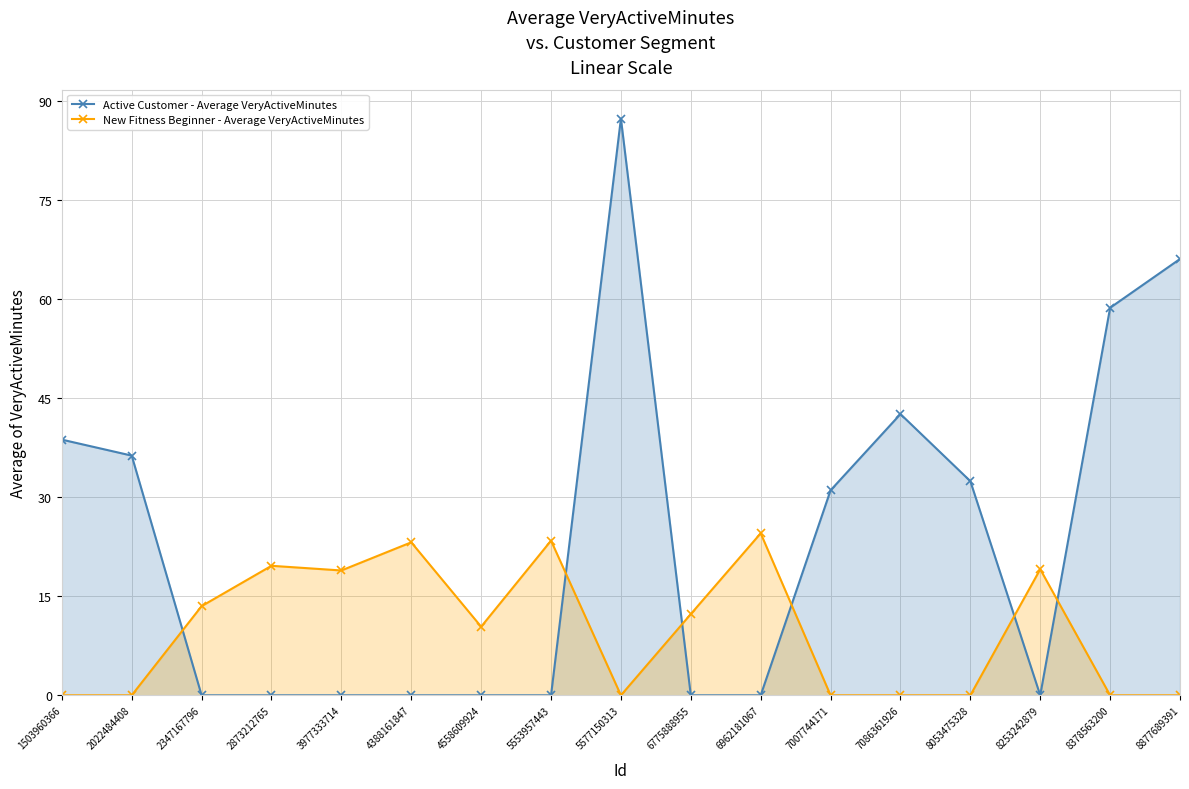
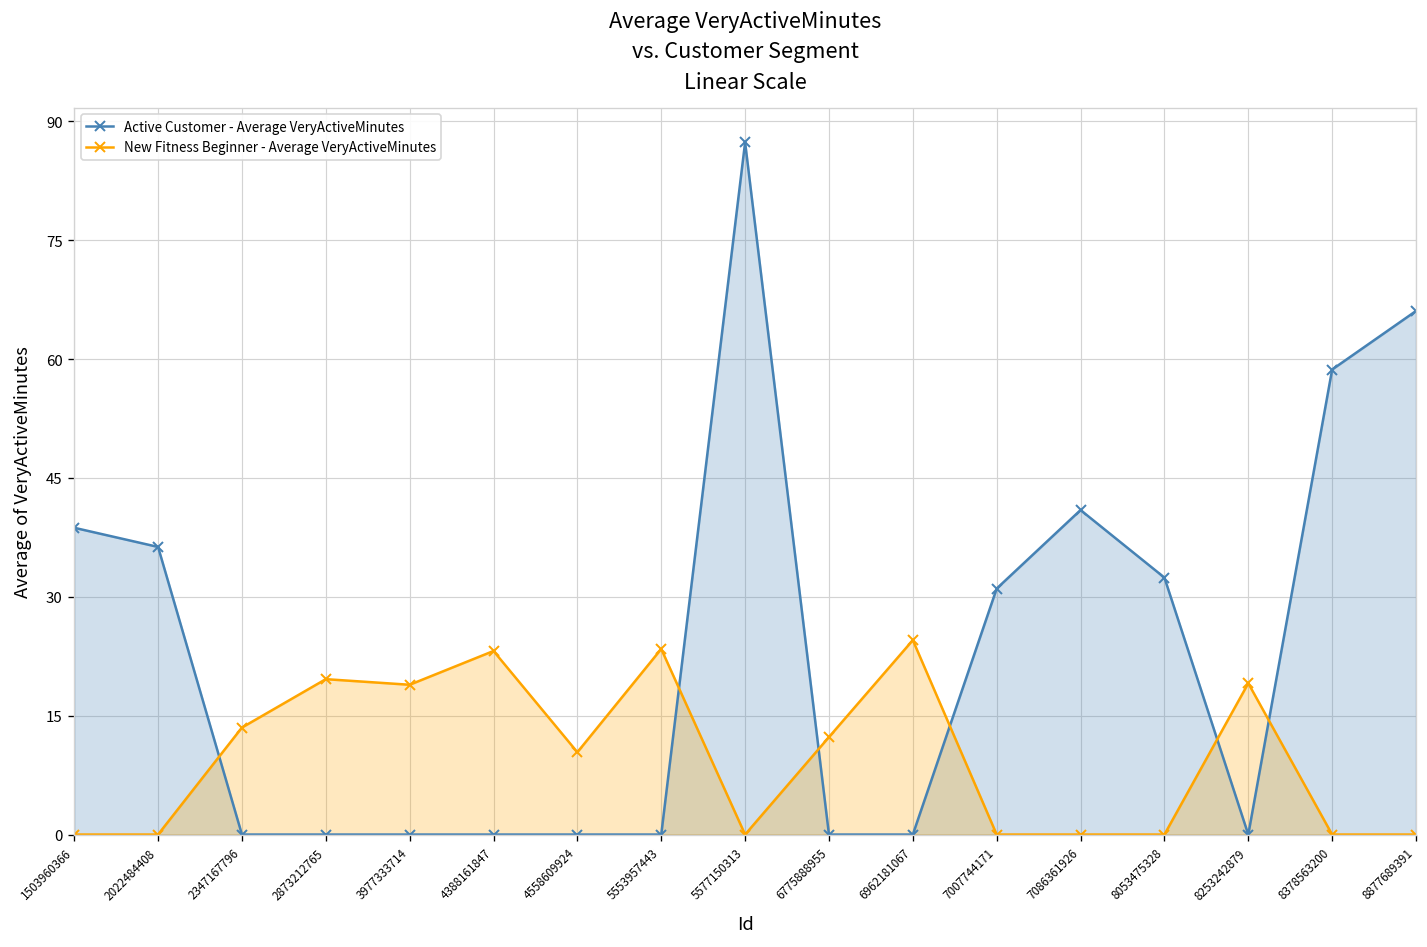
  {
    "Active Customer - Average VeryActiveMinutes": {
      "1503960366": 39,
      "2022484408": 36,
      "2347167796": 0,
      "2873212765": 0,
      "3977333714": 0,
      "4388161847": 0,
      "4558609924": 0,
      "5553957443": 0,
      "5577150313": 87,
      "6775888955": 0,
      "6962181067": 0,
      "7007744171": 31,
-     "7086361926": 43,
+     "7086361926": 41,
      "8053475328": 32,
      "8253242879": 0,
      "8378563200": 59,
      "8877689391": 66
    },
    "New Fitness Beginner - Average VeryActiveMinutes": {
      "1503960366": 0,
      "2022484408": 0,
      "2347167796": 14,
      "2873212765": 20,
      "3977333714": 19,
      "4388161847": 23,
      "4558609924": 10,
      "5553957443": 23,
      "5577150313": 0,
      "6775888955": 12,
      "6962181067": 25,
      "7007744171": 0,
      "7086361926": 0,
      "8053475328": 0,
      "8253242879": 19,
      "8378563200": 0,
      "8877689391": 0
    }
  }
